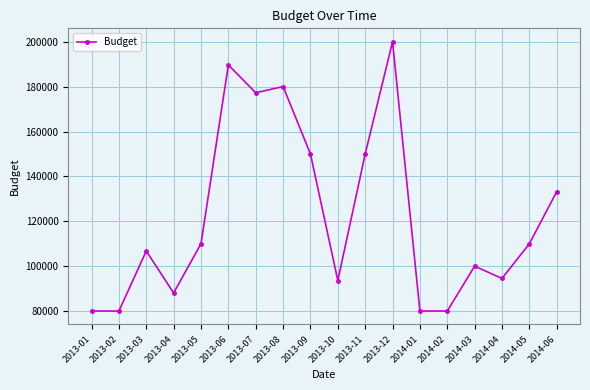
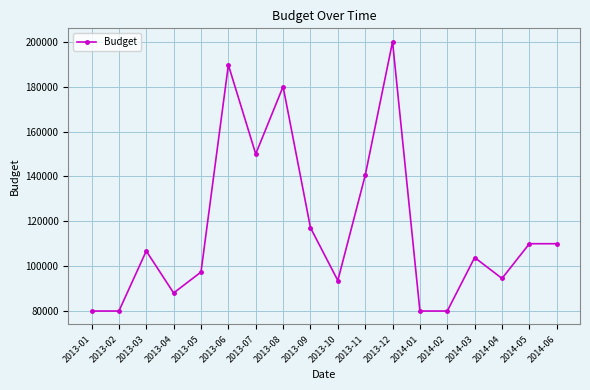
  {
    "2013-01": 80000,
    "2013-02": 80000,
    "2013-03": 107000,
    "2013-04": 88000,
-   "2013-05": 110000,
+   "2013-05": 97000,
    "2013-06": 190000,
-   "2013-07": 177000,
+   "2013-07": 150000,
    "2013-08": 180000,
-   "2013-09": 150000,
+   "2013-09": 117000,
    "2013-10": 94000,
-   "2013-11": 150000,
+   "2013-11": 140000,
    "2013-12": 200000,
    "2014-01": 80000,
    "2014-02": 80000,
-   "2014-03": 100000,
+   "2014-03": 104000,
    "2014-04": 95000,
    "2014-05": 110000,
-   "2014-06": 133000
+   "2014-06": 110000
  }
